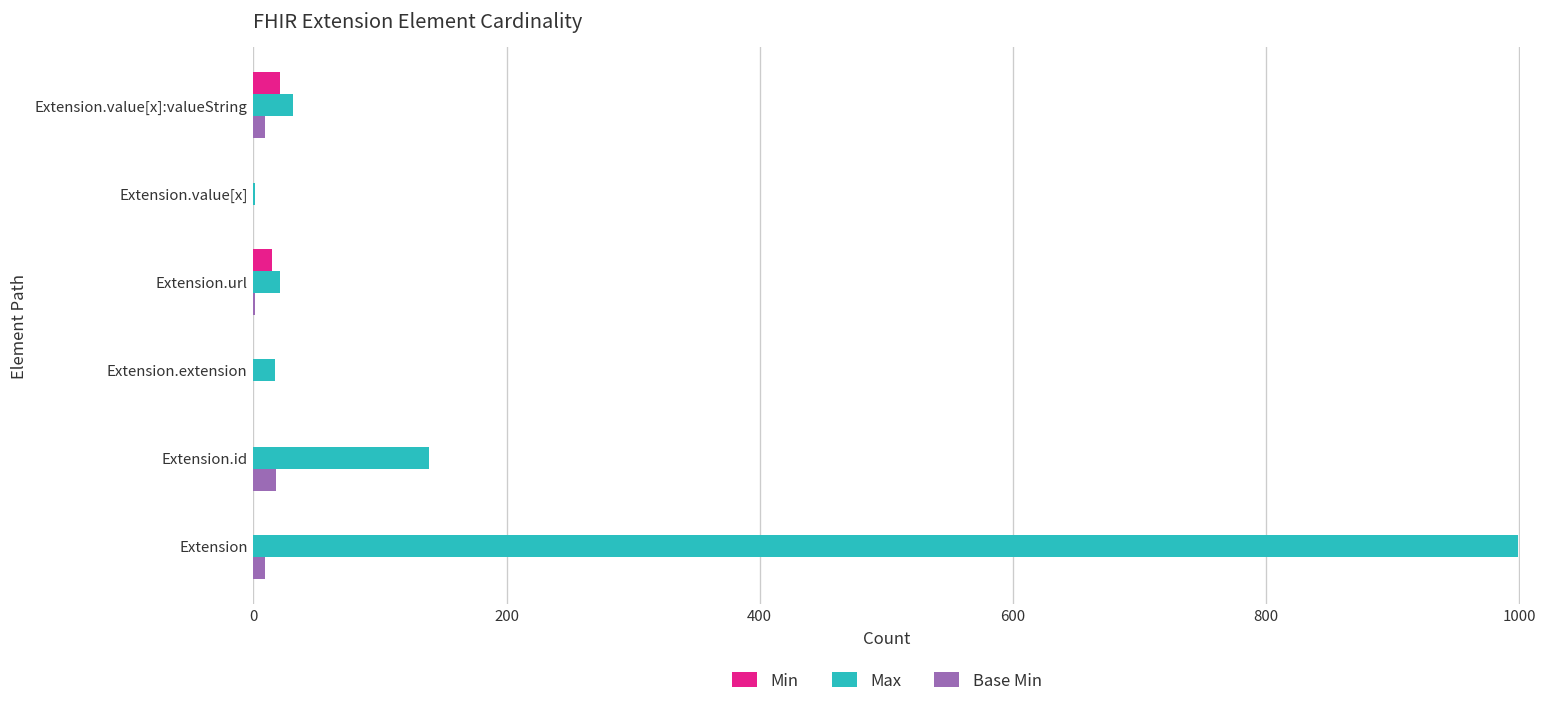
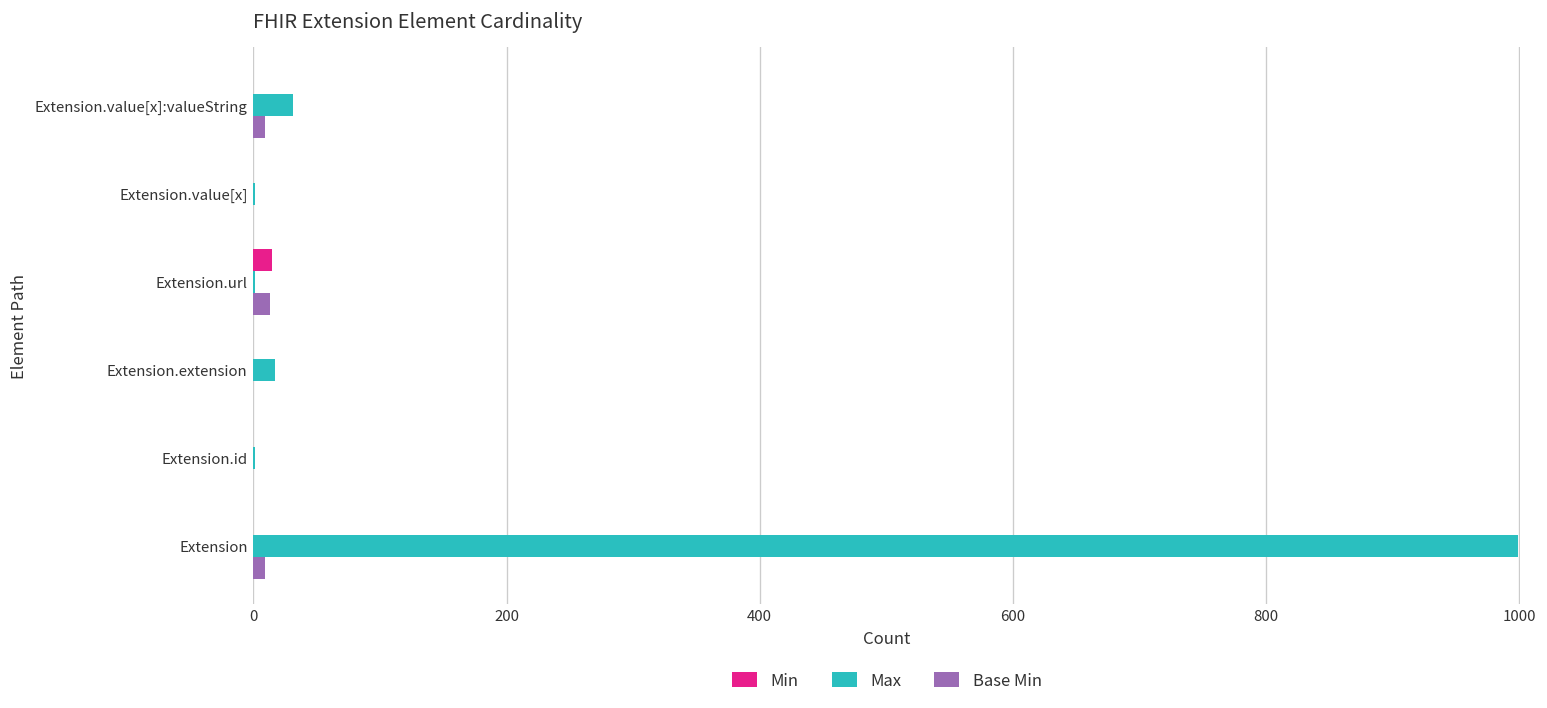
  {
    "Min": {
-     "Extension.value[x]:valueString": 21,
+     "Extension.value[x]:valueString": 0,
      "Extension.value[x]": 0,
      "Extension.url": 15,
      "Extension.extension": 0,
      "Extension.id": 0,
      "Extension": 0
    },
    "Max": {
      "Extension.value[x]:valueString": 31,
-     "Extension.url": 21,
+     "Extension.url": 1,
      "Extension.extension": 17,
-     "Extension.id": 139,
+     "Extension.id": 1,
      "Extension": 999
    },
    "Base Min": {
      "Extension.value[x]:valueString": 9,
      "Extension.value[x]": 0,
-     "Extension.url": 1,
+     "Extension.url": 13,
      "Extension.extension": 0,
-     "Extension.id": 18,
+     "Extension.id": 0,
      "Extension": 9
    }
  }
